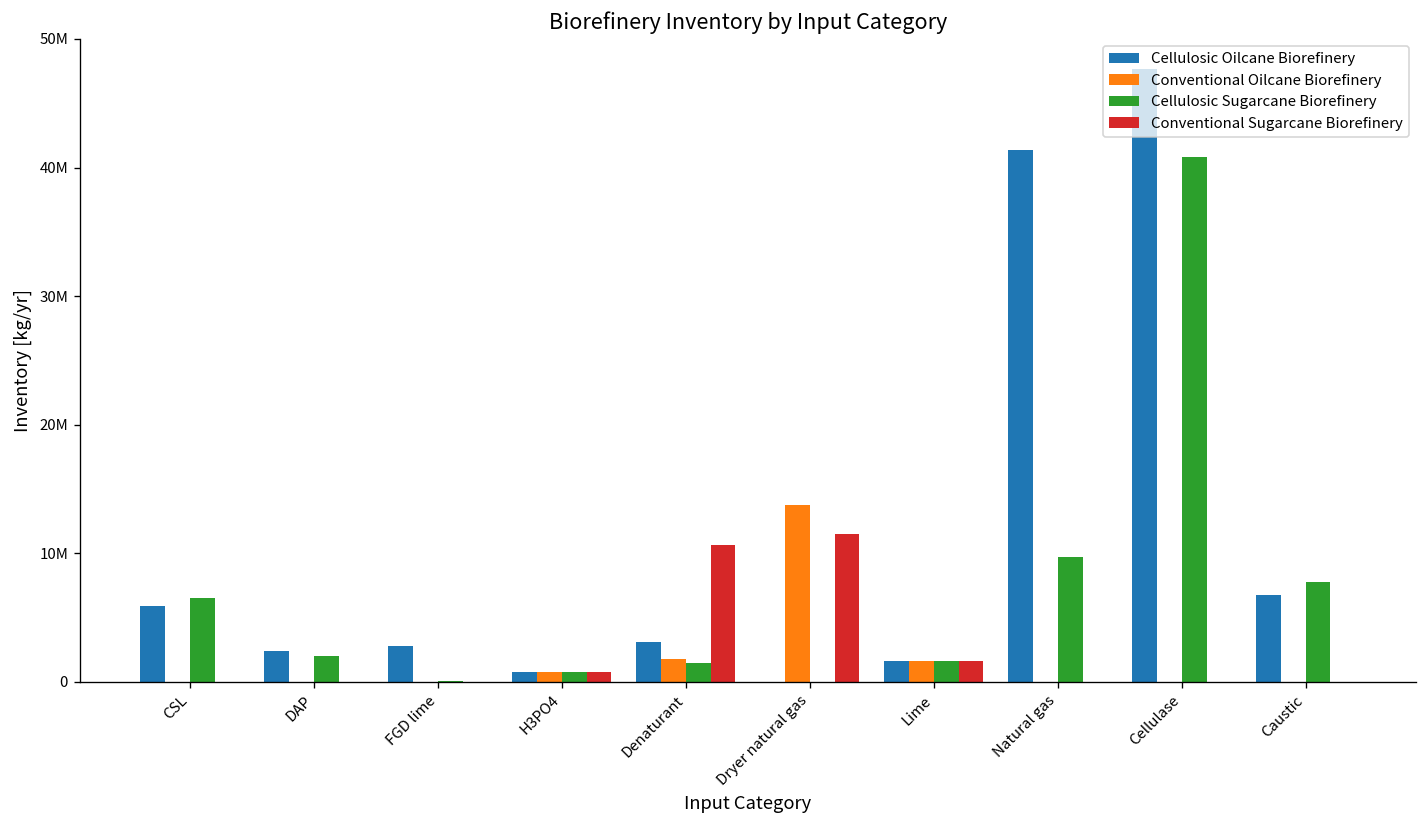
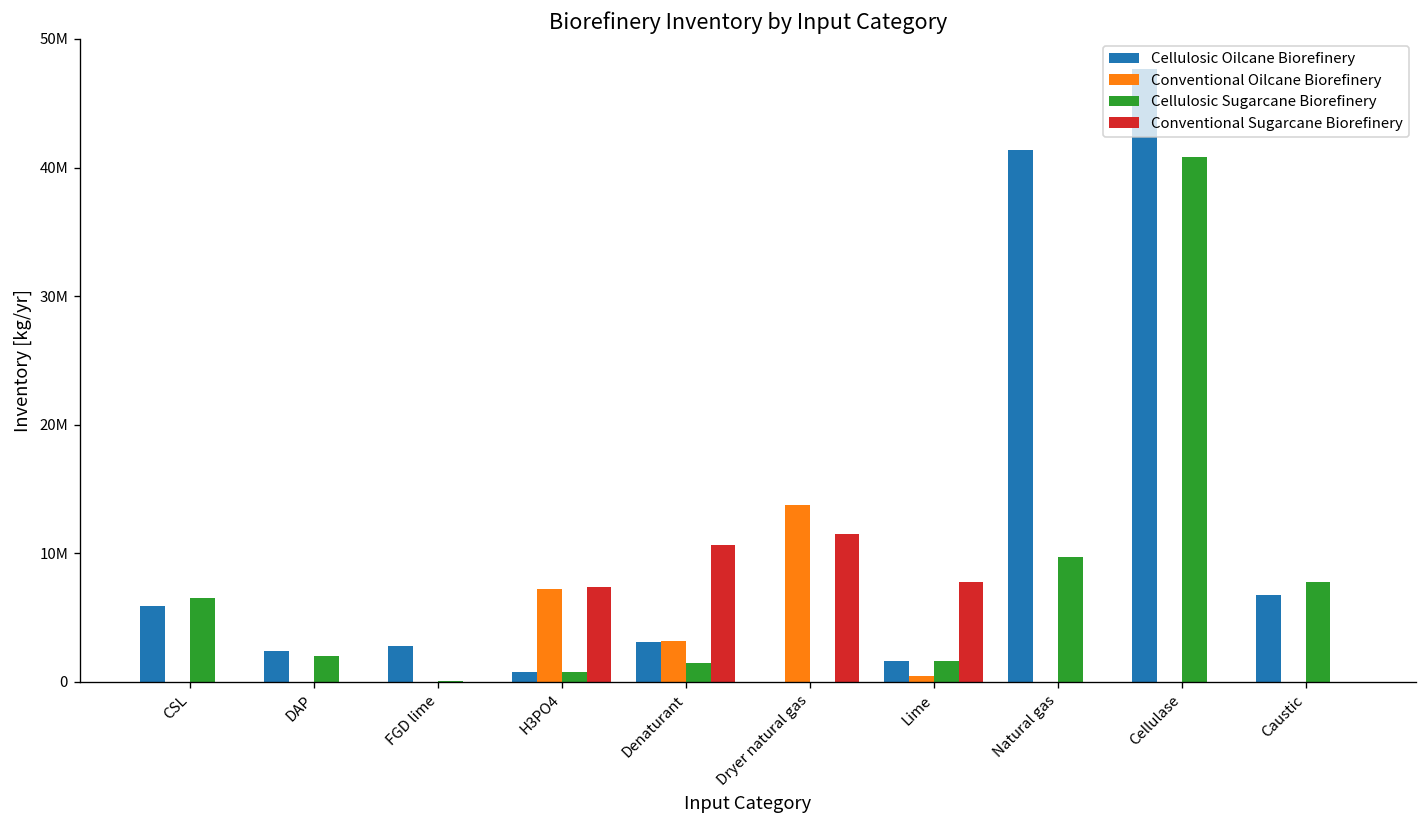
  {
    "Cellulosic Oilcane Biorefinery": {
      "CSL": 5900000,
      "DAP": 2400000,
      "FGD lime": 2800000,
      "H3PO4": 800000,
      "Denaturant": 3100000,
      "Dryer natural gas": 0,
      "Lime": 1600000,
      "Natural gas": 41400000,
      "Caustic": 6700000
    },
    "Conventional Oilcane Biorefinery": {
      "CSL": 0,
      "DAP": 0,
      "FGD lime": 0,
-     "H3PO4": 800000,
-     "Denaturant": 1800000,
+     "H3PO4": 7200000,
+     "Denaturant": 3200000,
      "Dryer natural gas": 13700000,
-     "Lime": 1600000,
+     "Lime": 500000,
      "Natural gas": 0,
      "Cellulase": 0,
      "Caustic": 0
    },
    "Cellulosic Sugarcane Biorefinery": {
      "CSL": 6500000,
      "DAP": 2000000,
      "H3PO4": 800000,
      "Denaturant": 1500000,
      "Dryer natural gas": 0,
      "Lime": 1600000,
      "Natural gas": 9700000,
      "Cellulase": 40800000,
      "Caustic": 7800000
    },
    "Conventional Sugarcane Biorefinery": {
      "CSL": 0,
      "DAP": 0,
      "FGD lime": 0,
-     "H3PO4": 800000,
+     "H3PO4": 7400000,
      "Denaturant": 10600000,
      "Dryer natural gas": 11500000,
-     "Lime": 1600000,
+     "Lime": 7700000,
      "Natural gas": 0,
      "Cellulase": 0,
      "Caustic": 0
    }
  }
